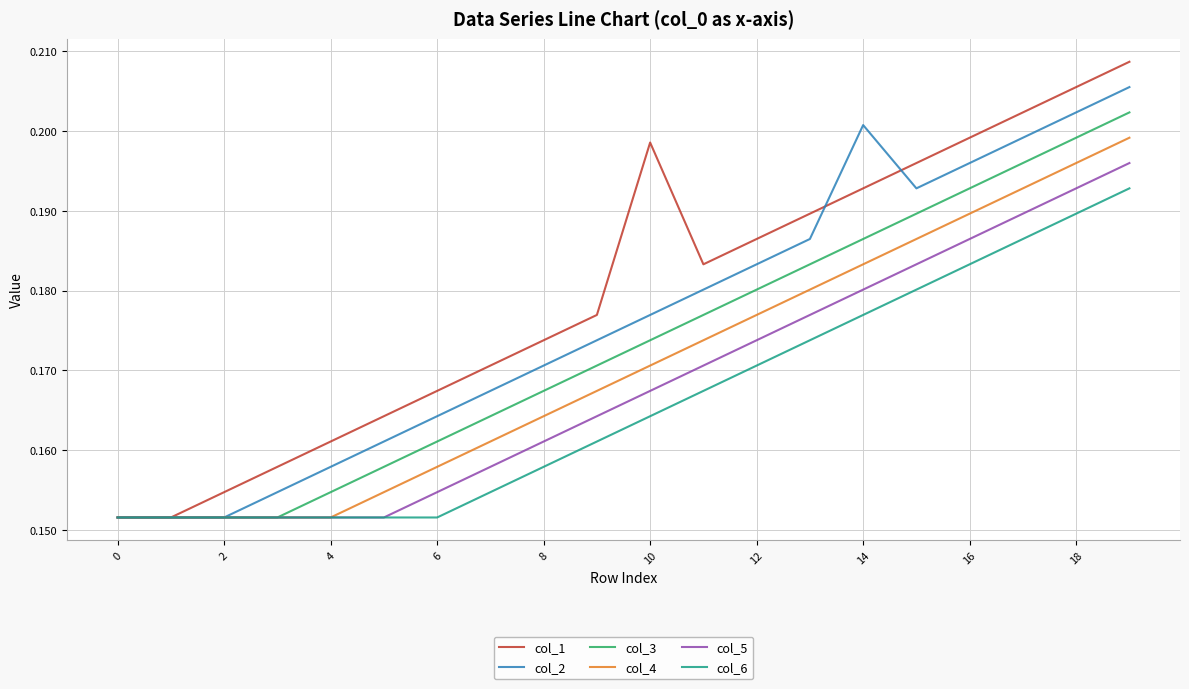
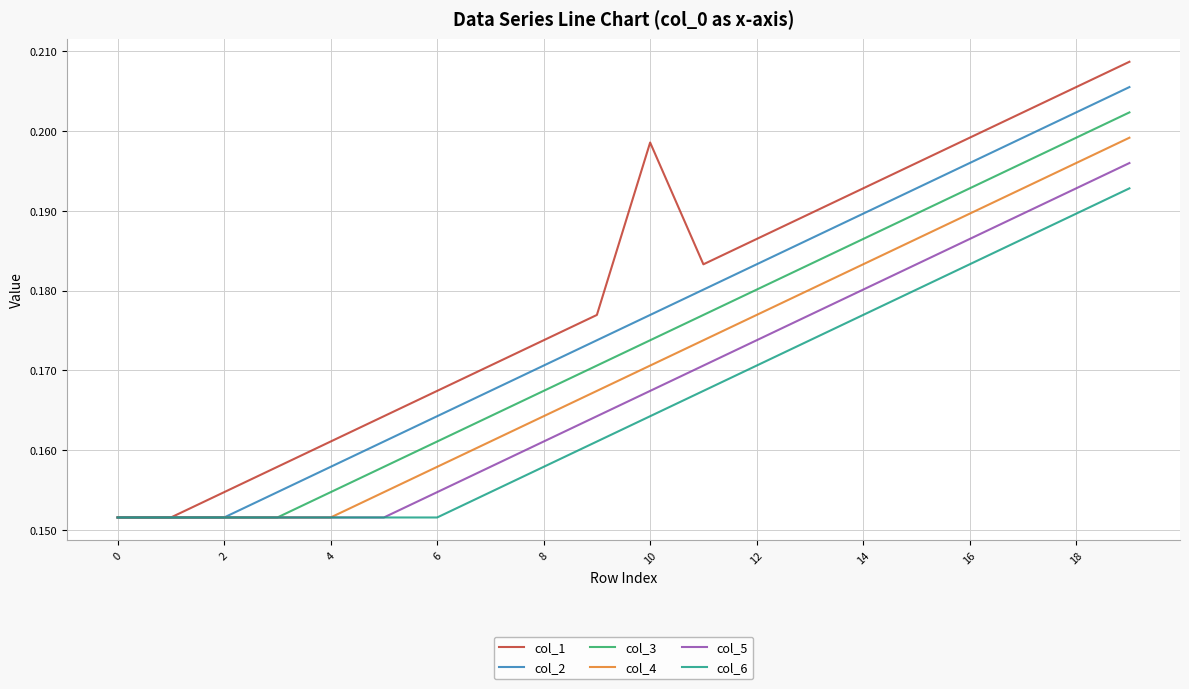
  {
    "col_1": {
      "2": 0.155,
      "4": 0.161,
      "6": 0.167,
      "8": 0.174,
      "10": 0.199,
      "12": 0.186,
      "14": 0.193,
      "16": 0.199,
      "18": 0.206
    },
    "col_2": {
      "4": 0.158,
      "6": 0.164,
      "8": 0.171,
      "10": 0.177,
      "12": 0.183,
-     "14": 0.201,
+     "14": 0.190,
      "16": 0.196,
      "18": 0.202
    },
    "col_4": {
      "6": 0.158,
      "8": 0.164,
      "10": 0.171,
      "12": 0.177,
      "14": 0.183,
      "16": 0.190,
      "18": 0.196
    },
    "col_5": {
      "6": 0.155,
      "8": 0.161,
      "10": 0.167,
      "12": 0.174,
      "14": 0.180,
      "16": 0.186,
      "18": 0.193
    }
  }
